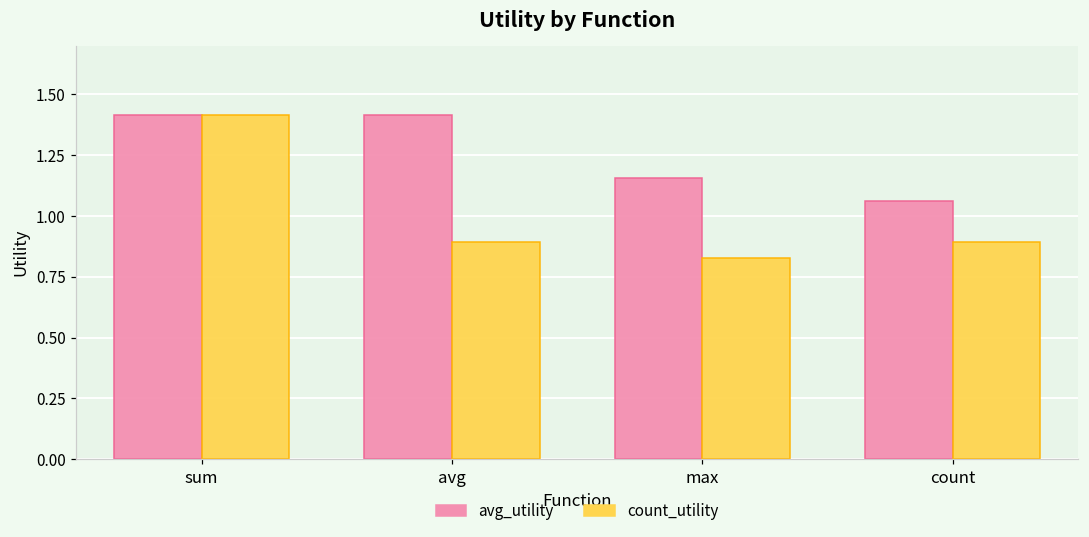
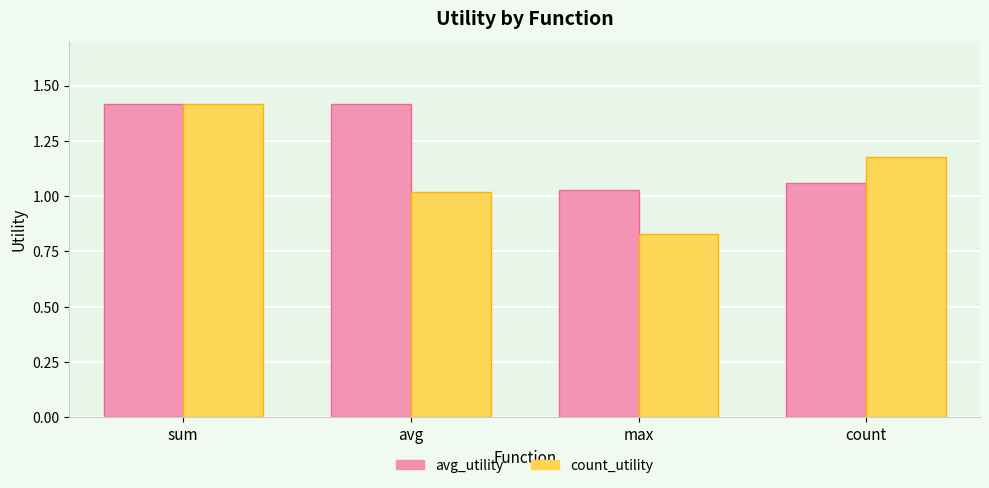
  {
    "avg_utility": {
      "sum": 1.41,
      "avg": 1.41,
-     "max": 1.16,
+     "max": 1.03,
      "count": 1.06
    },
    "count_utility": {
      "sum": 1.41,
-     "avg": 0.89,
+     "avg": 1.02,
      "max": 0.83,
-     "count": 0.89
+     "count": 1.18
    }
  }
